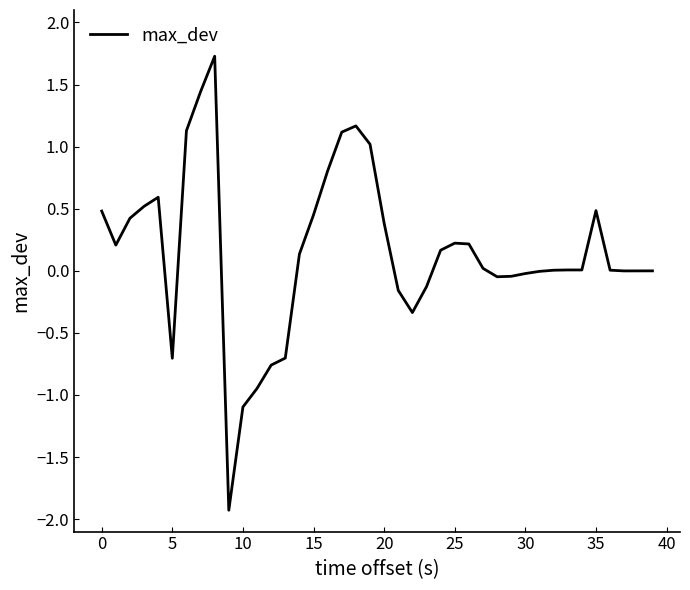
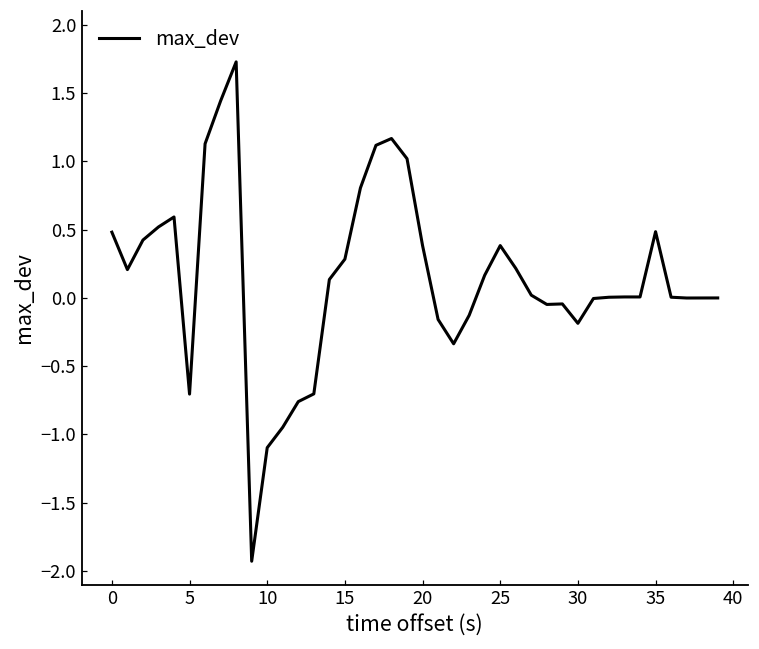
  {
    "0": 0.48,
    "5": -0.70,
    "10": -1.10,
-   "15": 0.45,
+   "15": 0.28,
    "20": 0.38,
-   "25": 0.22,
-   "30": -0.02,
+   "25": 0.38,
+   "30": -0.19,
    "35": 0.48
  }
